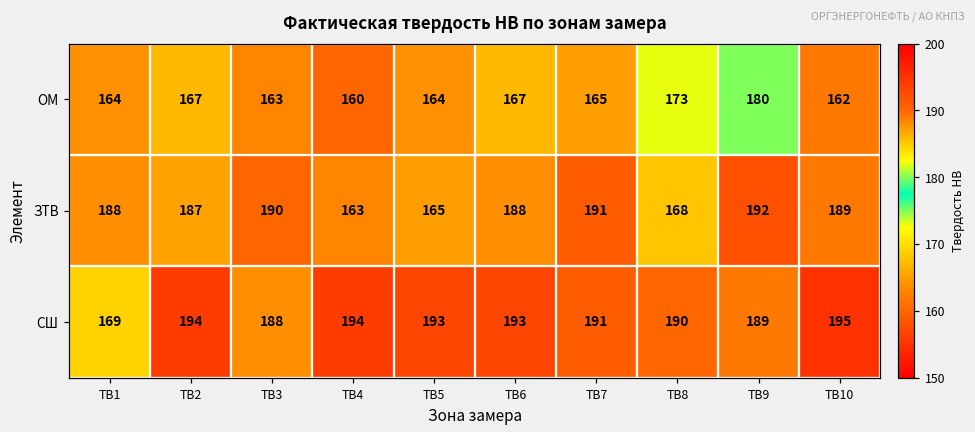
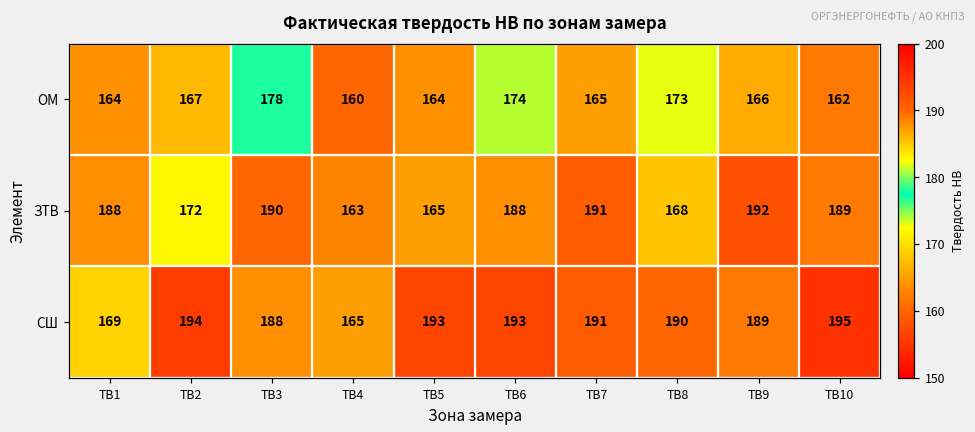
  {
    "ОМ": {
      "ТВ1": 164,
      "ТВ2": 167,
-     "ТВ3": 163,
+     "ТВ3": 178,
      "ТВ4": 160,
      "ТВ5": 164,
-     "ТВ6": 167,
+     "ТВ6": 174,
      "ТВ7": 165,
      "ТВ8": 173,
-     "ТВ9": 180,
+     "ТВ9": 166,
      "ТВ10": 162
    },
    "ЗТВ": {
      "ТВ1": 188,
-     "ТВ2": 187,
+     "ТВ2": 172,
      "ТВ3": 190,
      "ТВ4": 163,
      "ТВ5": 165,
      "ТВ6": 188,
      "ТВ7": 191,
      "ТВ8": 168,
      "ТВ9": 192,
      "ТВ10": 189
    },
    "СШ": {
      "ТВ1": 169,
      "ТВ2": 194,
      "ТВ3": 188,
-     "ТВ4": 194,
+     "ТВ4": 165,
      "ТВ5": 193,
      "ТВ6": 193,
      "ТВ7": 191,
      "ТВ8": 190,
      "ТВ9": 189,
      "ТВ10": 195
    }
  }
